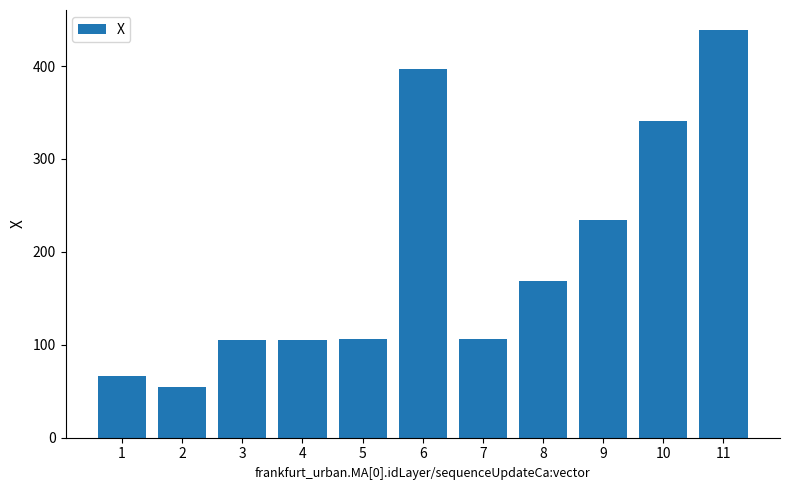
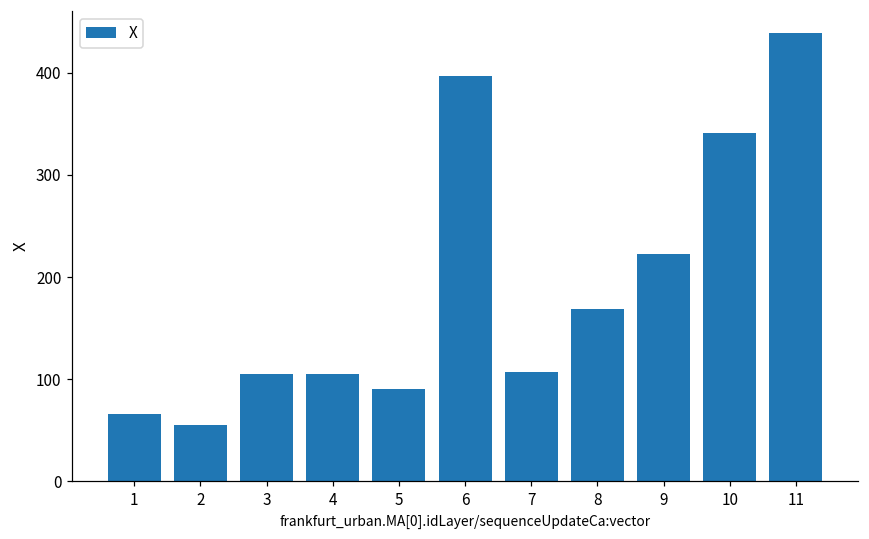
  {
    "1": 70,
    "2": 50,
    "3": 110,
    "4": 110,
-   "5": 110,
+   "5": 90,
    "6": 400,
    "7": 110,
    "8": 170,
-   "9": 230,
+   "9": 220,
    "10": 340,
    "11": 440
  }
